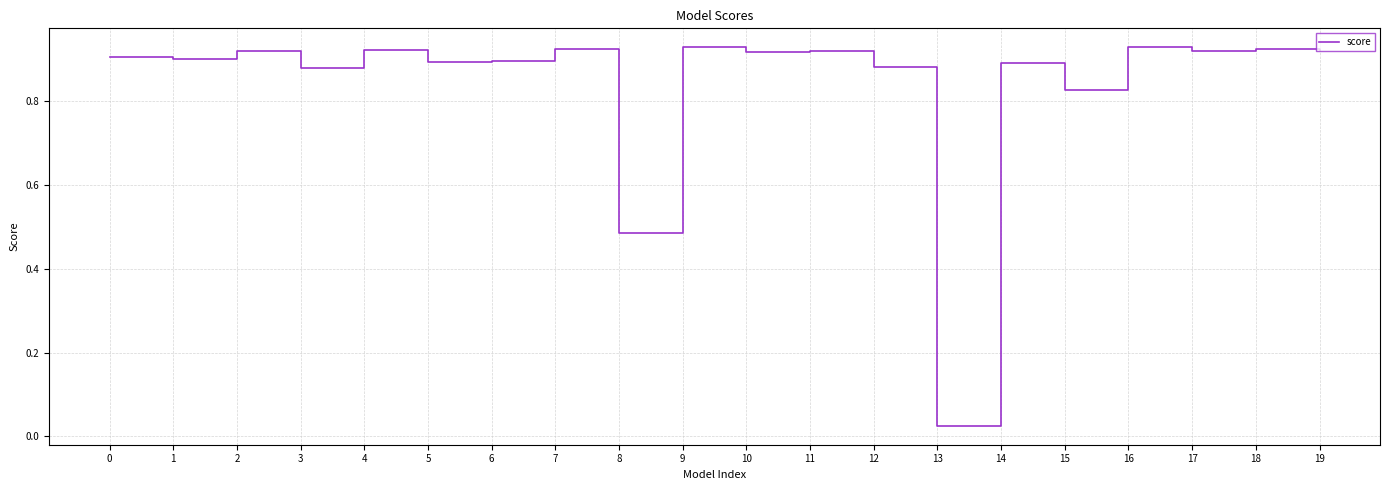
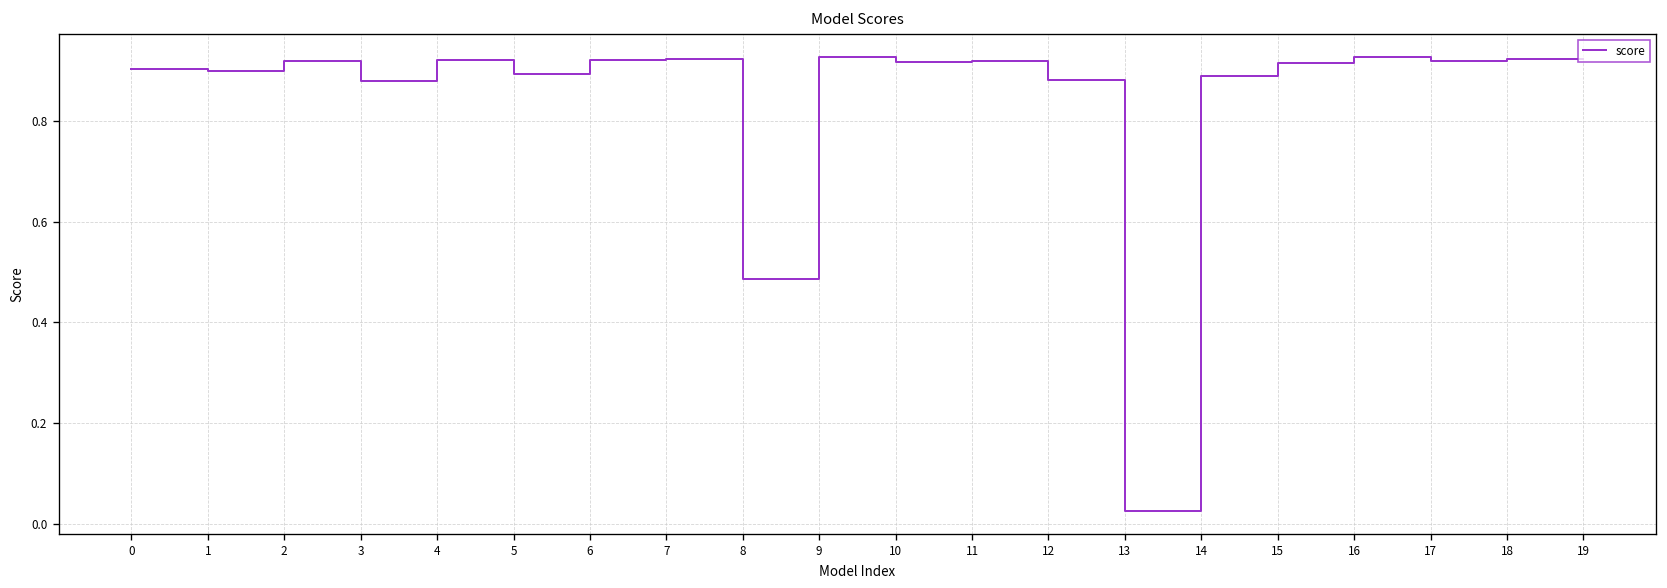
  {
    "0": 0.90,
    "1": 0.90,
    "2": 0.92,
    "3": 0.88,
    "4": 0.92,
    "5": 0.89,
-   "6": 0.90,
+   "6": 0.92,
    "7": 0.92,
    "8": 0.49,
    "9": 0.93,
    "10": 0.92,
    "11": 0.92,
    "12": 0.88,
    "13": 0.03,
    "14": 0.89,
-   "15": 0.83,
+   "15": 0.91,
    "16": 0.93,
    "17": 0.92,
    "18": 0.92
  }
